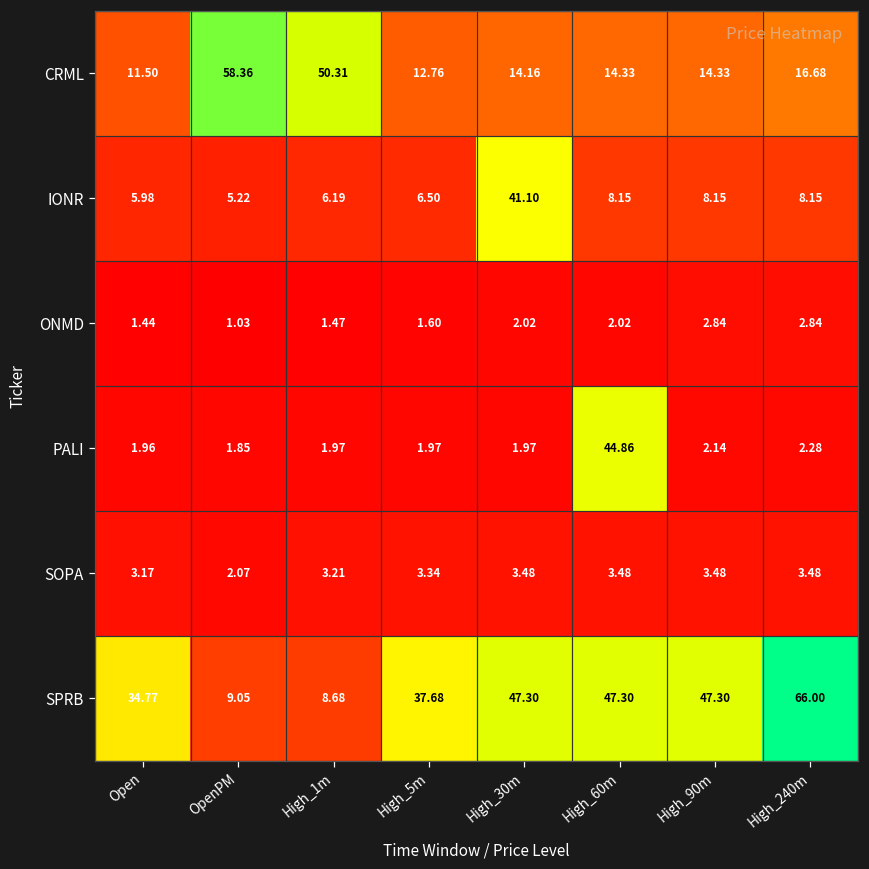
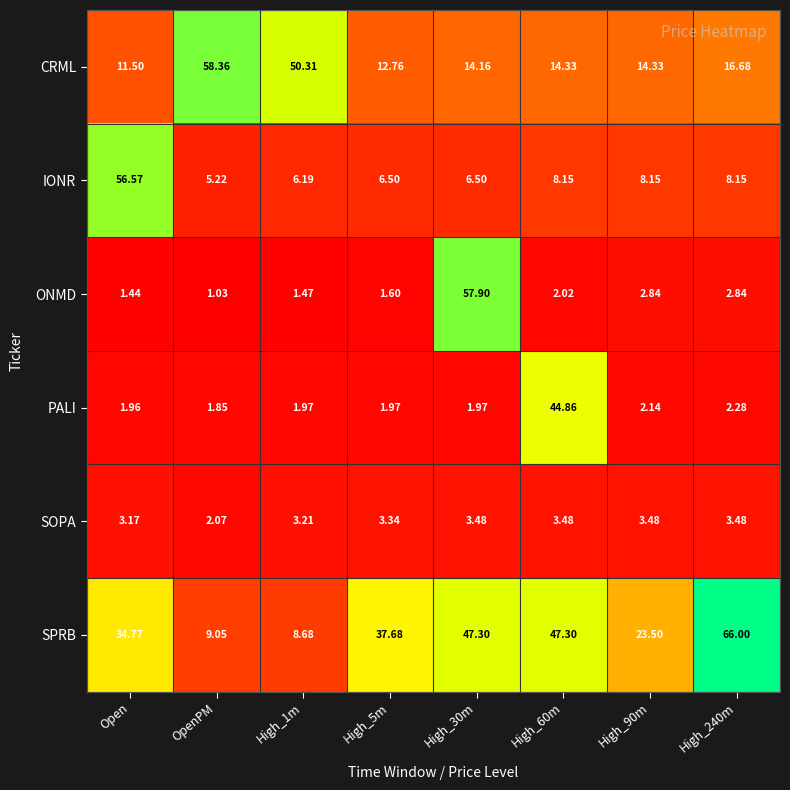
  {
    "CRML": {
      "Open": 11.50,
      "OpenPM": 58.36,
      "High_1m": 50.31,
      "High_5m": 12.76,
      "High_30m": 14.16,
      "High_60m": 14.33,
      "High_90m": 14.33
    },
    "IONR": {
-     "Open": 5.98,
+     "Open": 56.57,
      "OpenPM": 5.22,
      "High_1m": 6.19,
      "High_5m": 6.50,
-     "High_30m": 41.10,
+     "High_30m": 6.50,
      "High_60m": 8.15,
      "High_90m": 8.15,
      "High_240m": 8.15
    },
    "ONMD": {
      "Open": 1.44,
      "OpenPM": 1.03,
      "High_1m": 1.47,
      "High_5m": 1.60,
-     "High_30m": 2.02,
+     "High_30m": 57.90,
      "High_60m": 2.02,
      "High_90m": 2.84,
      "High_240m": 2.84
    },
    "PALI": {
      "Open": 1.96,
      "OpenPM": 1.85,
      "High_1m": 1.97,
      "High_5m": 1.97,
      "High_30m": 1.97,
      "High_60m": 44.86,
      "High_90m": 2.14,
      "High_240m": 2.28
    },
    "SOPA": {
      "Open": 3.17,
      "OpenPM": 2.07,
      "High_1m": 3.21,
      "High_5m": 3.34,
      "High_30m": 3.48,
      "High_60m": 3.48,
      "High_90m": 3.48,
      "High_240m": 3.48
    },
    "SPRB": {
      "Open": 34.77,
      "OpenPM": 9.05,
      "High_1m": 8.68,
      "High_5m": 37.68,
      "High_30m": 47.30,
      "High_60m": 47.30,
-     "High_90m": 47.30,
+     "High_90m": 23.50,
      "High_240m": 66.00
    }
  }
